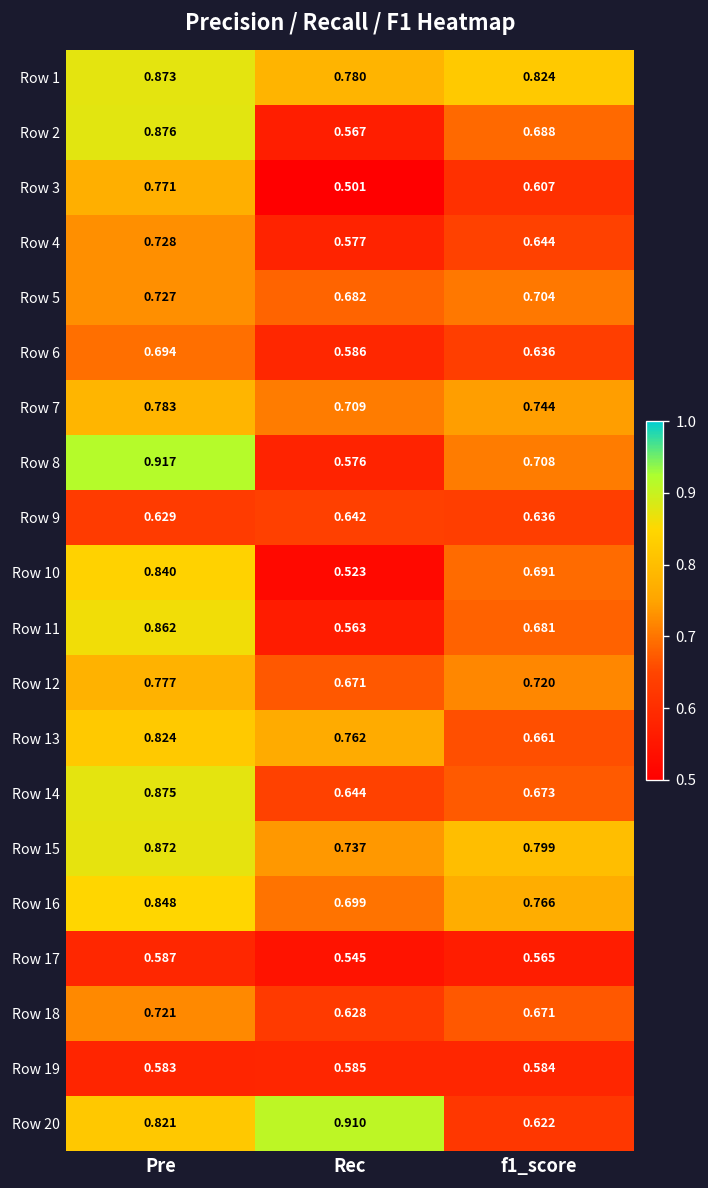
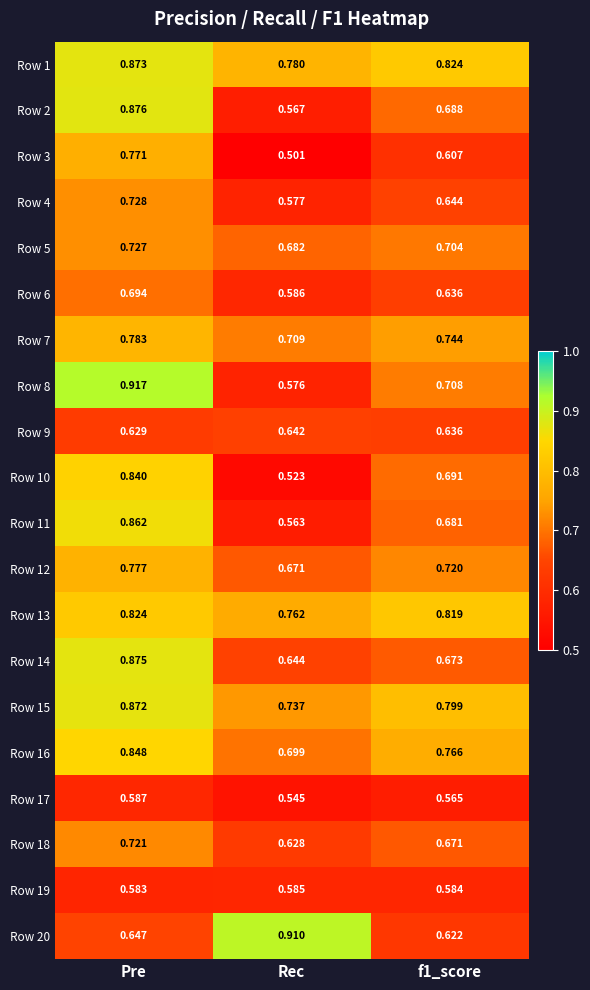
  {
    "Row 1": {
      "Pre": 0.873,
      "Rec": 0.780,
      "f1_score": 0.824
    },
    "Row 2": {
      "Pre": 0.876,
      "Rec": 0.567,
      "f1_score": 0.688
    },
    "Row 3": {
      "Pre": 0.771,
      "Rec": 0.501,
      "f1_score": 0.607
    },
    "Row 4": {
      "Pre": 0.728,
      "Rec": 0.577,
      "f1_score": 0.644
    },
    "Row 5": {
      "Pre": 0.727,
      "Rec": 0.682,
      "f1_score": 0.704
    },
    "Row 6": {
      "Pre": 0.694,
      "Rec": 0.586,
      "f1_score": 0.636
    },
    "Row 7": {
      "Pre": 0.783,
      "Rec": 0.709,
      "f1_score": 0.744
    },
    "Row 8": {
      "Pre": 0.917,
      "Rec": 0.576,
      "f1_score": 0.708
    },
    "Row 9": {
      "Pre": 0.629,
      "Rec": 0.642,
      "f1_score": 0.636
    },
    "Row 10": {
      "Pre": 0.840,
      "Rec": 0.523,
      "f1_score": 0.691
    },
    "Row 11": {
      "Pre": 0.862,
      "Rec": 0.563,
      "f1_score": 0.681
    },
    "Row 12": {
      "Pre": 0.777,
      "Rec": 0.671,
      "f1_score": 0.720
    },
    "Row 13": {
      "Pre": 0.824,
      "Rec": 0.762,
-     "f1_score": 0.661
+     "f1_score": 0.819
    },
    "Row 14": {
      "Pre": 0.875,
      "Rec": 0.644,
      "f1_score": 0.673
    },
    "Row 15": {
      "Pre": 0.872,
      "Rec": 0.737,
      "f1_score": 0.799
    },
    "Row 16": {
      "Pre": 0.848,
      "Rec": 0.699,
      "f1_score": 0.766
    },
    "Row 17": {
      "Pre": 0.587,
      "Rec": 0.545,
      "f1_score": 0.565
    },
    "Row 18": {
      "Pre": 0.721,
      "Rec": 0.628,
      "f1_score": 0.671
    },
    "Row 19": {
      "Pre": 0.583,
      "Rec": 0.585,
      "f1_score": 0.584
    },
    "Row 20": {
-     "Pre": 0.821,
+     "Pre": 0.647,
      "Rec": 0.910,
      "f1_score": 0.622
    }
  }
